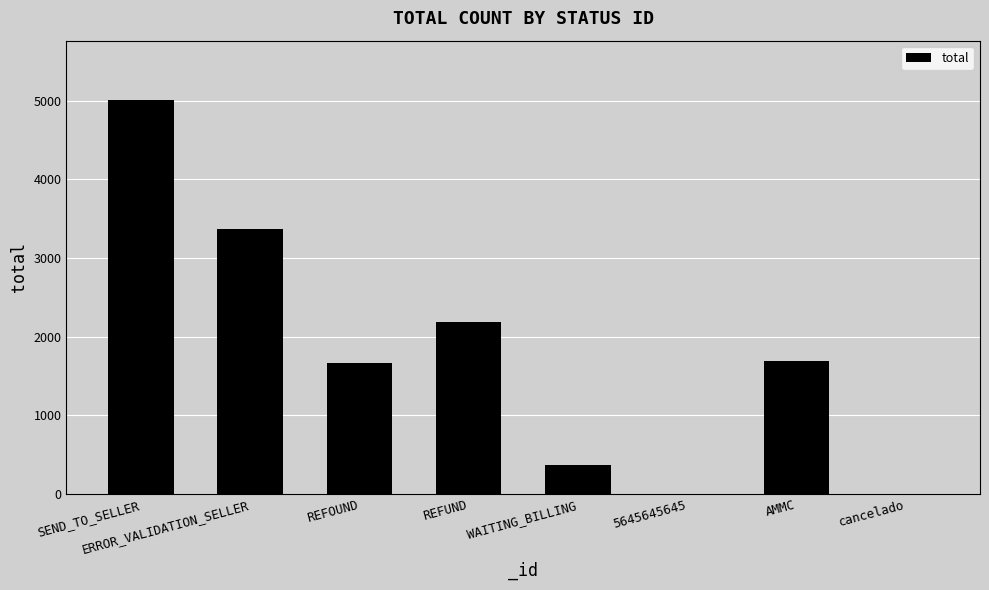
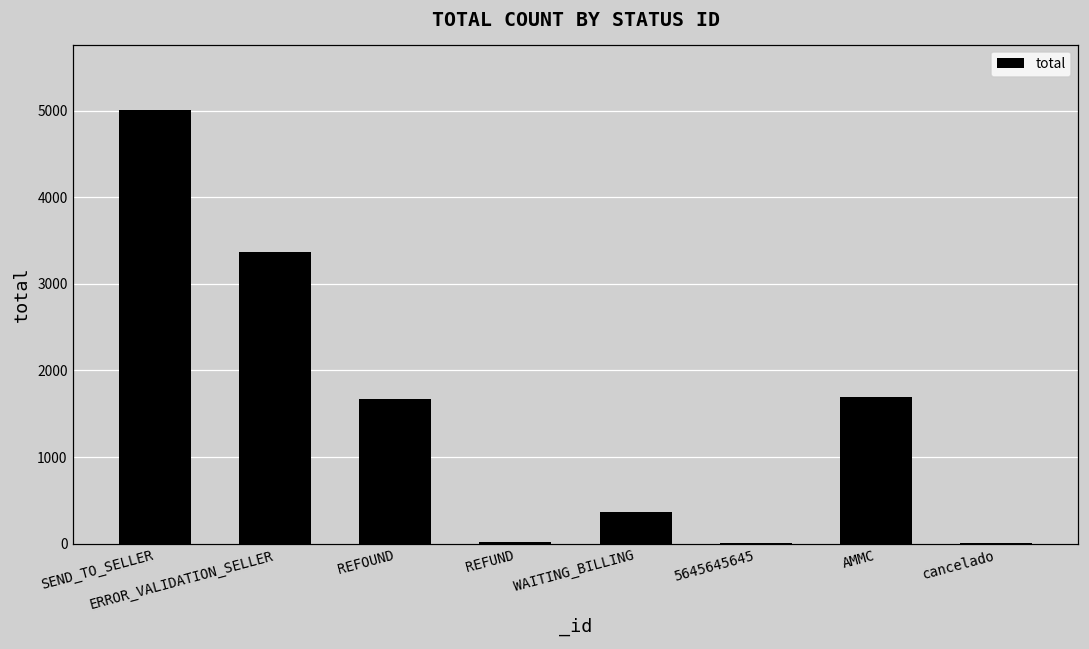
  {
    "SEND_TO_SELLER": 5000,
    "ERROR_VALIDATION_SELLER": 3400,
    "REFOUND": 1700,
-   "REFUND": 2200,
+   "REFUND": 0,
    "WAITING_BILLING": 400,
    "AMMC": 1700
  }
